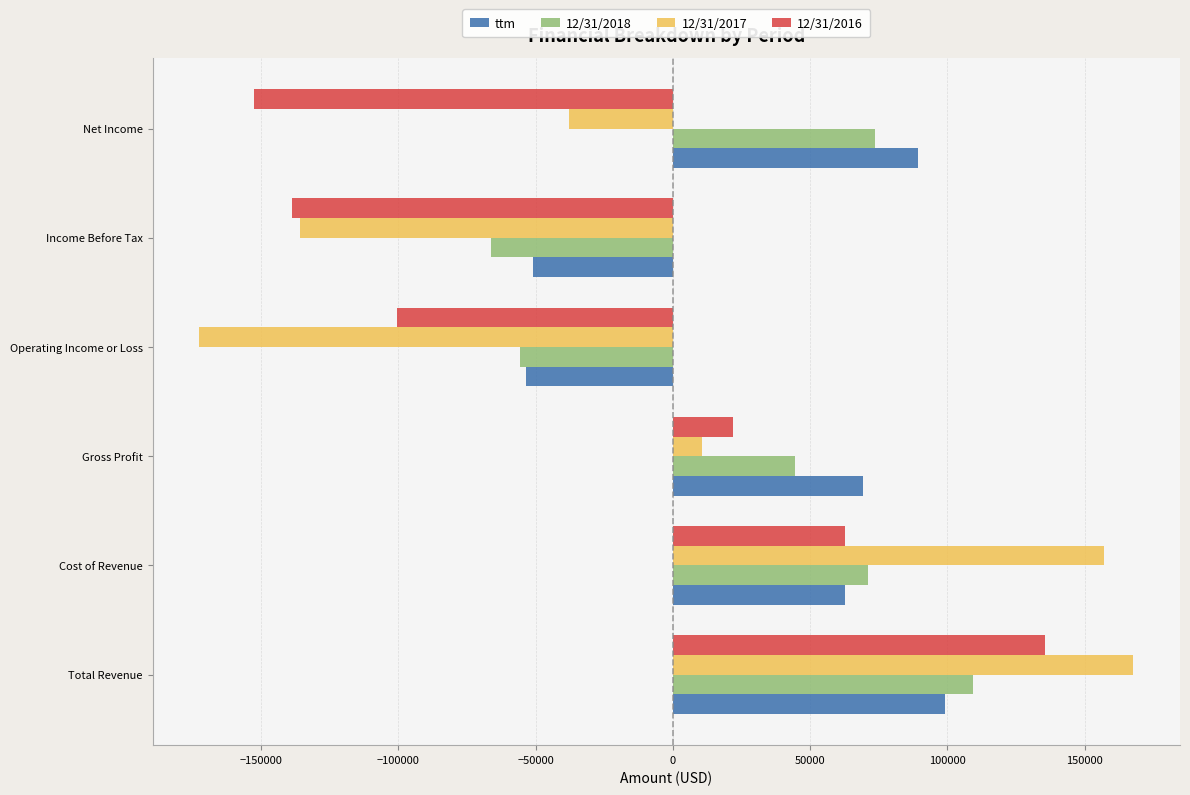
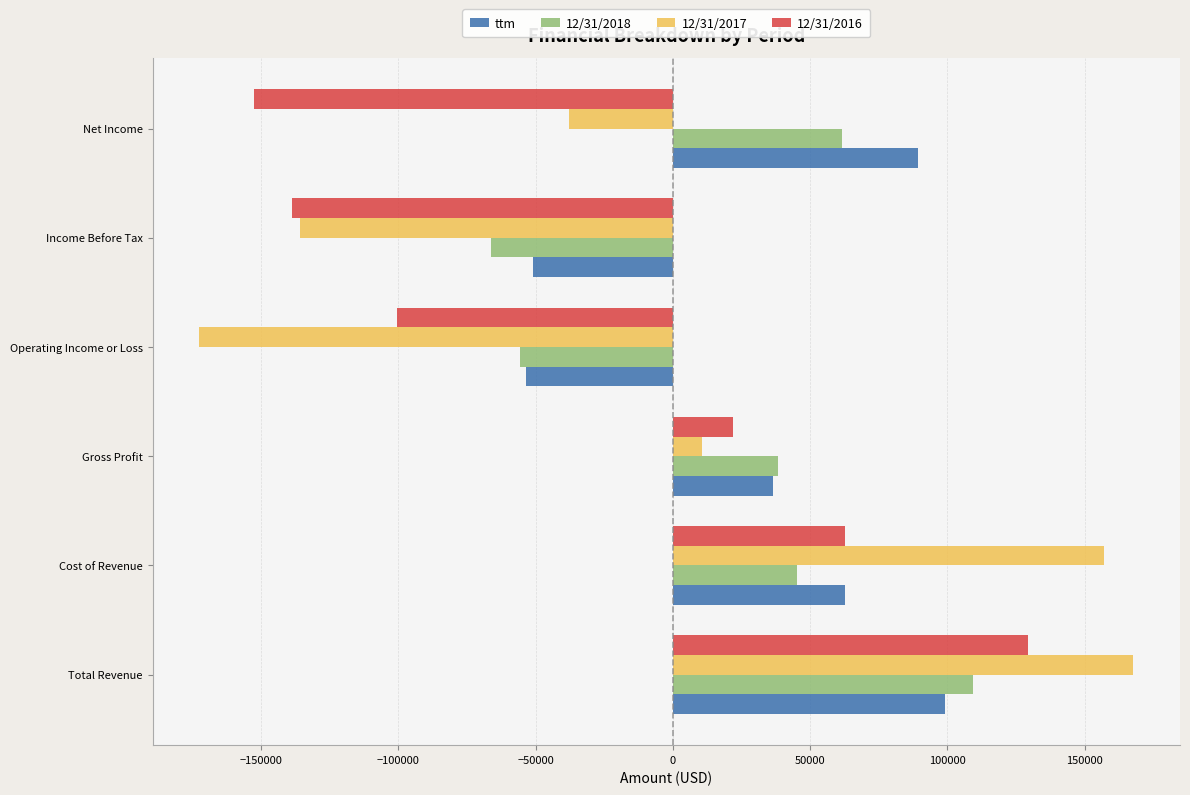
  {
    "ttm": {
      "Net Income": 89000,
      "Income Before Tax": -51000,
      "Operating Income or Loss": -54000,
-     "Gross Profit": 69000,
+     "Gross Profit": 37000,
      "Cost of Revenue": 63000,
      "Total Revenue": 99000
    },
    "12/31/2018": {
-     "Net Income": 74000,
+     "Net Income": 62000,
      "Income Before Tax": -66000,
      "Operating Income or Loss": -56000,
-     "Gross Profit": 44000,
-     "Cost of Revenue": 71000,
+     "Gross Profit": 38000,
+     "Cost of Revenue": 45000,
      "Total Revenue": 109000
    },
    "12/31/2017": {
      "Net Income": -38000,
      "Income Before Tax": -136000,
      "Operating Income or Loss": -172000,
      "Gross Profit": 11000,
      "Cost of Revenue": 157000,
      "Total Revenue": 168000
    },
    "12/31/2016": {
      "Net Income": -153000,
      "Income Before Tax": -139000,
      "Operating Income or Loss": -100000,
      "Gross Profit": 22000,
      "Cost of Revenue": 63000,
-     "Total Revenue": 136000
+     "Total Revenue": 129000
    }
  }
